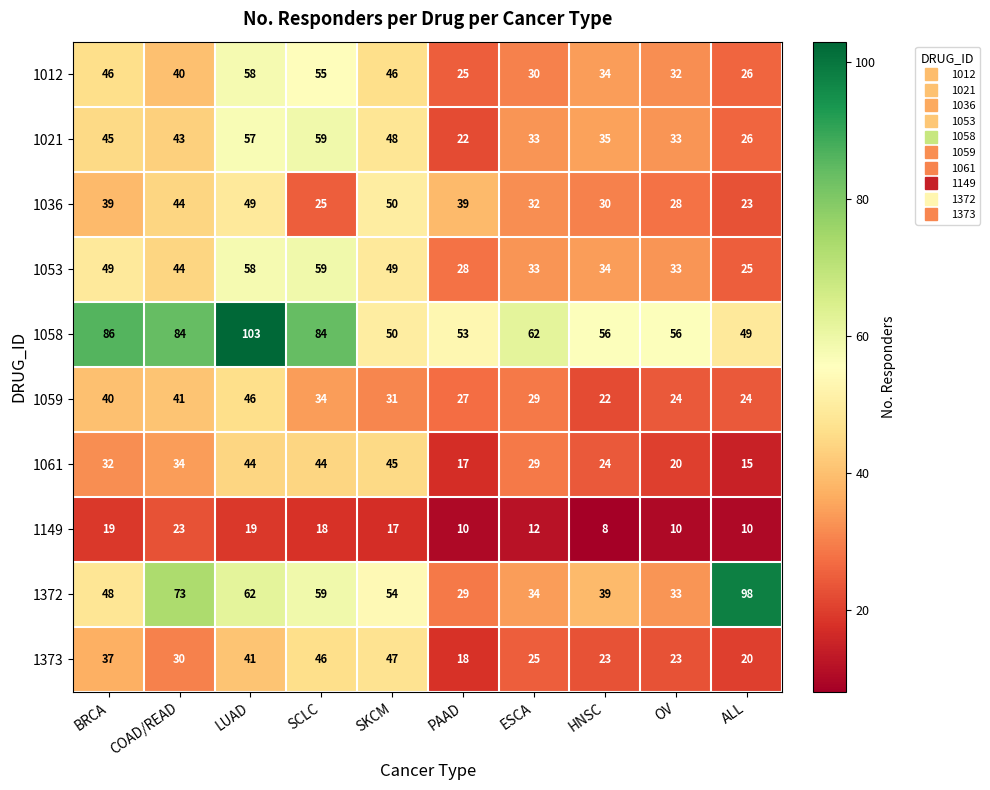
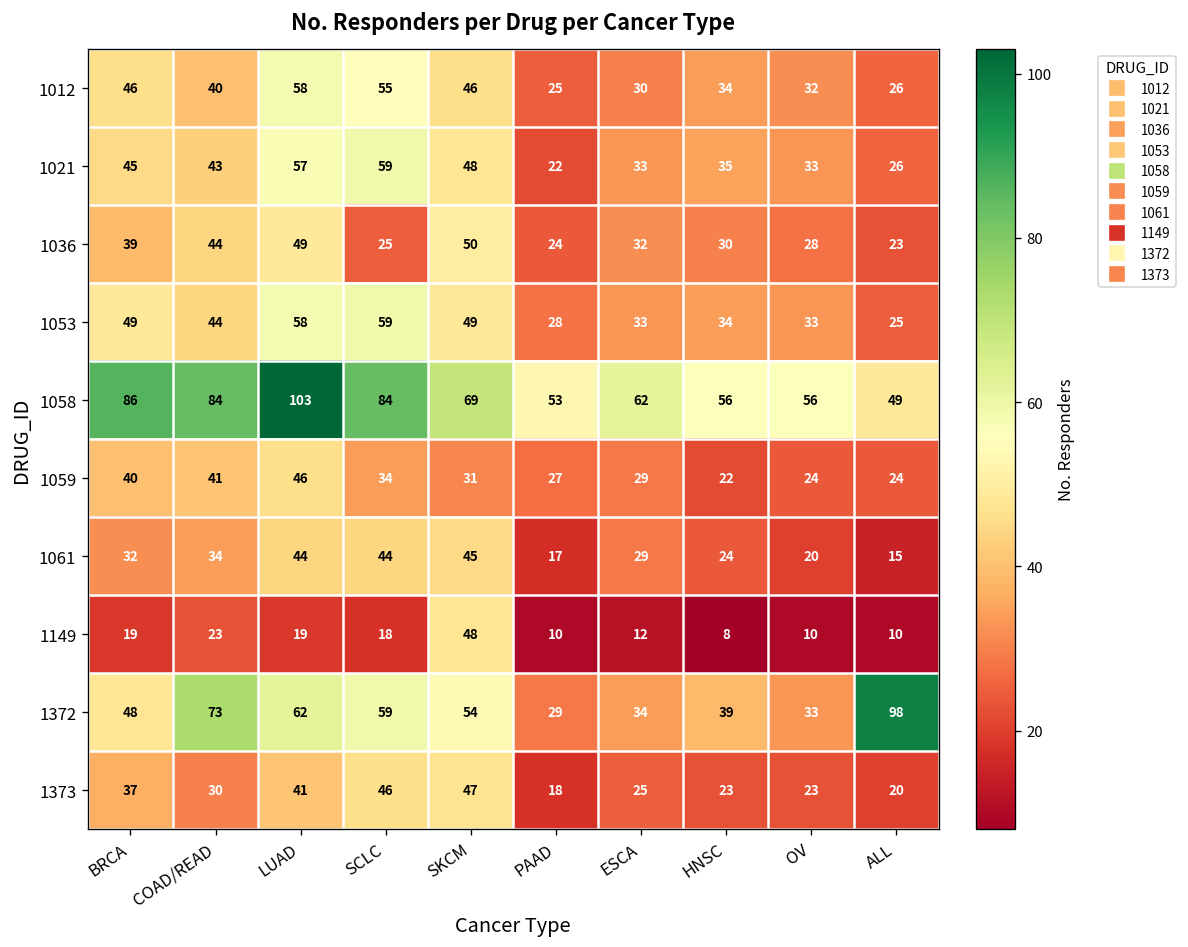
  {
    "1012": {
      "BRCA": 46,
      "COAD/READ": 40,
      "LUAD": 58,
      "SCLC": 55,
      "SKCM": 46,
      "PAAD": 25,
      "ESCA": 30,
      "HNSC": 34,
      "OV": 32,
      "ALL": 26
    },
    "1021": {
      "BRCA": 45,
      "COAD/READ": 43,
      "LUAD": 57,
      "SCLC": 59,
      "SKCM": 48,
      "PAAD": 22,
      "ESCA": 33,
      "HNSC": 35,
      "OV": 33,
      "ALL": 26
    },
    "1036": {
      "BRCA": 39,
      "COAD/READ": 44,
      "LUAD": 49,
      "SCLC": 25,
      "SKCM": 50,
-     "PAAD": 39,
+     "PAAD": 24,
      "ESCA": 32,
      "HNSC": 30,
      "OV": 28,
      "ALL": 23
    },
    "1053": {
      "BRCA": 49,
      "COAD/READ": 44,
      "LUAD": 58,
      "SCLC": 59,
      "SKCM": 49,
      "PAAD": 28,
      "ESCA": 33,
      "HNSC": 34,
      "OV": 33,
      "ALL": 25
    },
    "1058": {
      "BRCA": 86,
      "COAD/READ": 84,
      "LUAD": 103,
      "SCLC": 84,
-     "SKCM": 50,
+     "SKCM": 69,
      "PAAD": 53,
      "ESCA": 62,
      "HNSC": 56,
      "OV": 56,
      "ALL": 49
    },
    "1059": {
      "BRCA": 40,
      "COAD/READ": 41,
      "LUAD": 46,
      "SCLC": 34,
      "SKCM": 31,
      "PAAD": 27,
      "ESCA": 29,
      "HNSC": 22,
      "OV": 24,
      "ALL": 24
    },
    "1061": {
      "BRCA": 32,
      "COAD/READ": 34,
      "LUAD": 44,
      "SCLC": 44,
      "SKCM": 45,
      "PAAD": 17,
      "ESCA": 29,
      "HNSC": 24,
      "OV": 20,
      "ALL": 15
    },
    "1149": {
      "BRCA": 19,
      "COAD/READ": 23,
      "LUAD": 19,
      "SCLC": 18,
-     "SKCM": 17,
+     "SKCM": 48,
      "PAAD": 10,
      "ESCA": 12,
      "HNSC": 8,
      "OV": 10,
      "ALL": 10
    },
    "1372": {
      "BRCA": 48,
      "COAD/READ": 73,
      "LUAD": 62,
      "SCLC": 59,
      "SKCM": 54,
      "PAAD": 29,
      "ESCA": 34,
      "HNSC": 39,
      "OV": 33,
      "ALL": 98
    },
    "1373": {
      "BRCA": 37,
      "COAD/READ": 30,
      "LUAD": 41,
      "SCLC": 46,
      "SKCM": 47,
      "PAAD": 18,
      "ESCA": 25,
      "HNSC": 23,
      "OV": 23,
      "ALL": 20
    }
  }
